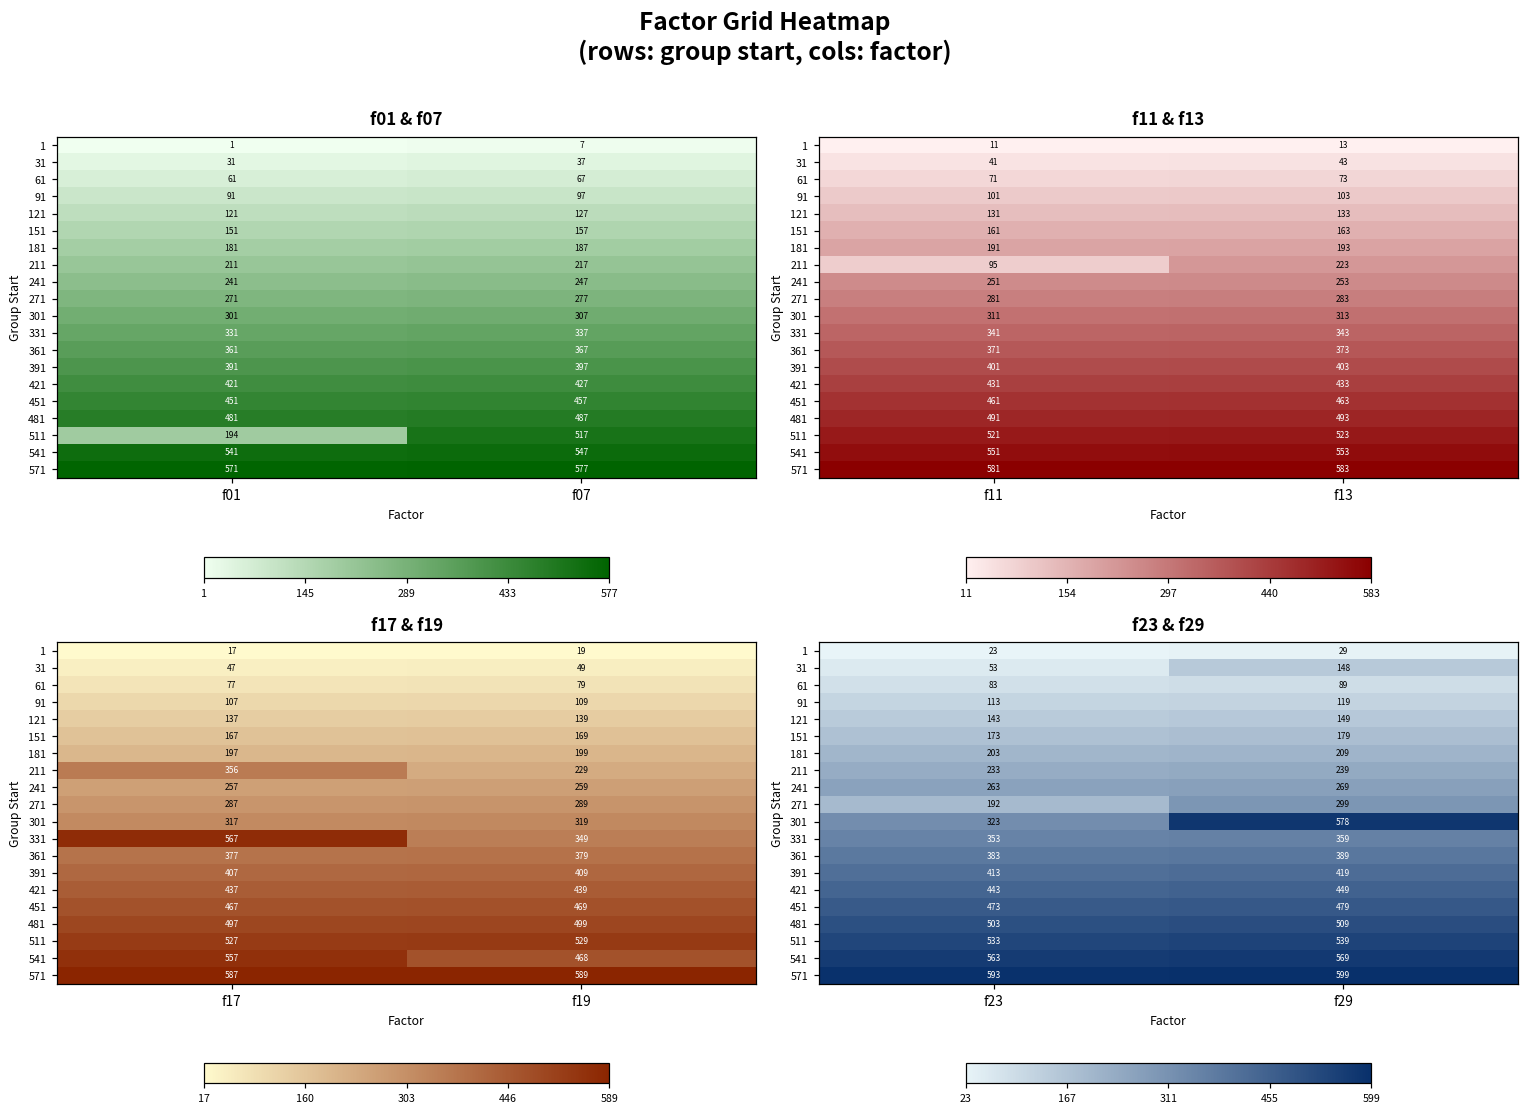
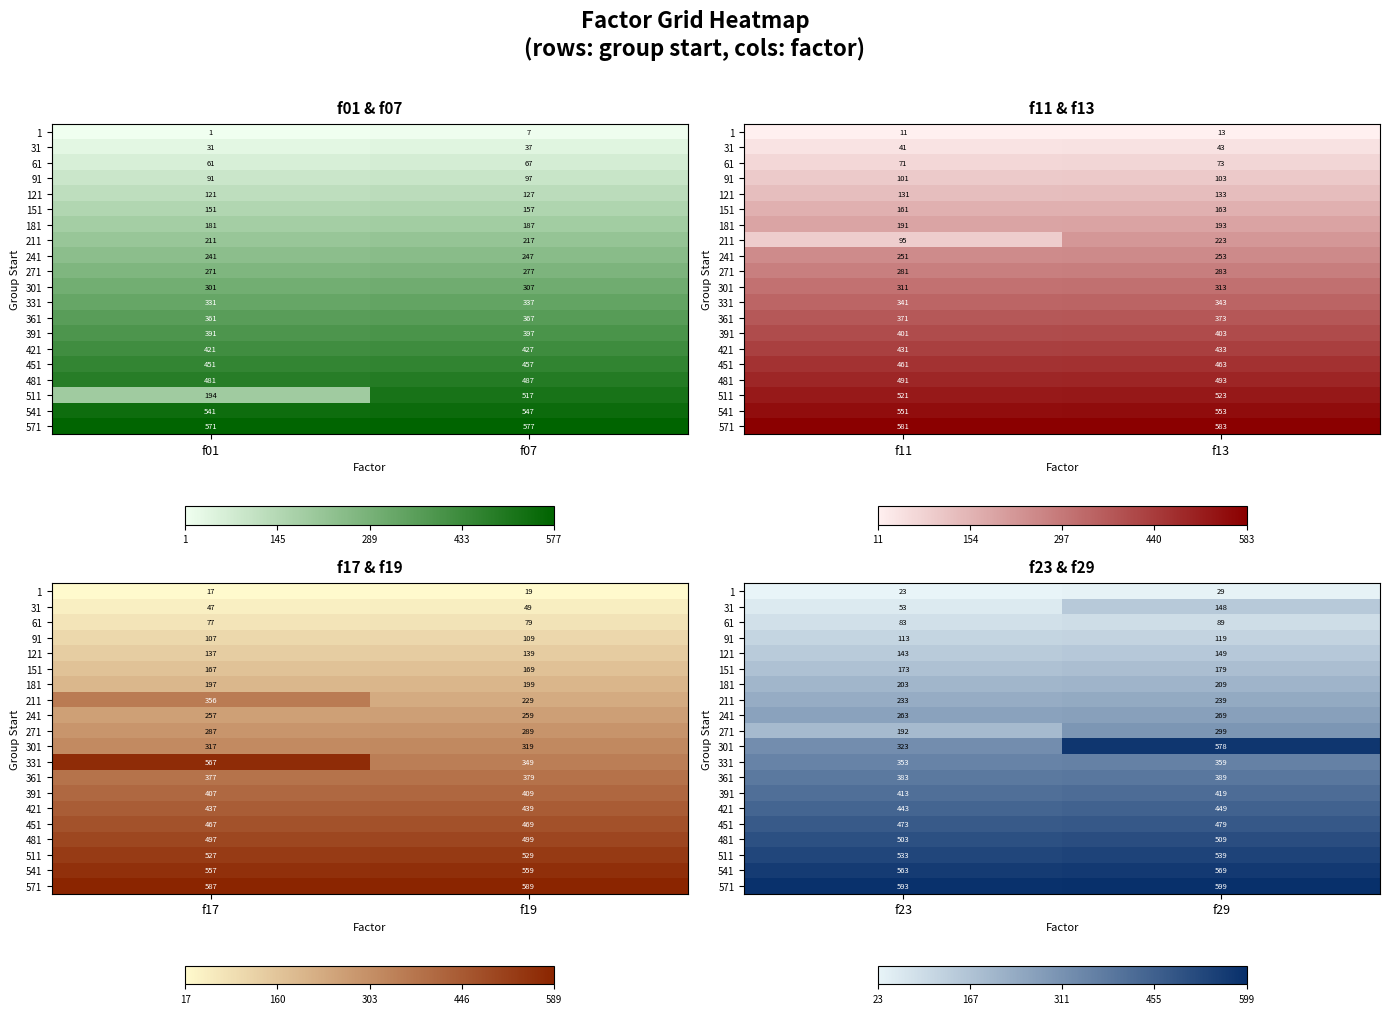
  {
    "f01 & f07": {
      "1": {
        "f01": 1,
        "f07": 7
      },
      "31": {
        "f01": 31,
        "f07": 37
      },
      "61": {
        "f01": 61,
        "f07": 67
      },
      "91": {
        "f01": 91,
        "f07": 97
      },
      "121": {
        "f01": 121,
        "f07": 127
      },
      "151": {
        "f01": 151,
        "f07": 157
      },
      "181": {
        "f01": 181,
        "f07": 187
      },
      "211": {
        "f01": 211,
        "f07": 217
      },
      "241": {
        "f01": 241,
        "f07": 247
      },
      "271": {
        "f01": 271,
        "f07": 277
      },
      "301": {
        "f01": 301,
        "f07": 307
      },
      "331": {
        "f01": 331,
        "f07": 337
      },
      "361": {
        "f01": 361,
        "f07": 367
      },
      "391": {
        "f01": 391,
        "f07": 397
      },
      "421": {
        "f01": 421,
        "f07": 427
      },
      "451": {
        "f01": 451,
        "f07": 457
      },
      "481": {
        "f01": 481,
        "f07": 487
      },
      "511": {
        "f01": 194,
        "f07": 517
      },
      "541": {
        "f01": 541,
        "f07": 547
      },
      "571": {
        "f01": 571,
        "f07": 577
      }
    },
    "f11 & f13": {
      "1": {
        "f11": 11,
        "f13": 13
      },
      "31": {
        "f11": 41,
        "f13": 43
      },
      "61": {
        "f11": 71,
        "f13": 73
      },
      "91": {
        "f11": 101,
        "f13": 103
      },
      "121": {
        "f11": 131,
        "f13": 133
      },
      "151": {
        "f11": 161,
        "f13": 163
      },
      "181": {
        "f11": 191,
        "f13": 193
      },
      "211": {
        "f11": 95,
        "f13": 223
      },
      "241": {
        "f11": 251,
        "f13": 253
      },
      "271": {
        "f11": 281,
        "f13": 283
      },
      "301": {
        "f11": 311,
        "f13": 313
      },
      "331": {
        "f11": 341,
        "f13": 343
      },
      "361": {
        "f11": 371,
        "f13": 373
      },
      "391": {
        "f11": 401,
        "f13": 403
      },
      "421": {
        "f11": 431,
        "f13": 433
      },
      "451": {
        "f11": 461,
        "f13": 463
      },
      "481": {
        "f11": 491,
        "f13": 493
      },
      "511": {
        "f11": 521,
        "f13": 523
      },
      "541": {
        "f11": 551,
        "f13": 553
      },
      "571": {
        "f11": 581,
        "f13": 583
      }
    },
    "f17 & f19": {
      "1": {
        "f17": 17,
        "f19": 19
      },
      "31": {
        "f17": 47,
        "f19": 49
      },
      "61": {
        "f17": 77,
        "f19": 79
      },
      "91": {
        "f17": 107,
        "f19": 109
      },
      "121": {
        "f17": 137,
        "f19": 139
      },
      "151": {
        "f17": 167,
        "f19": 169
      },
      "181": {
        "f17": 197,
        "f19": 199
      },
      "211": {
        "f17": 356,
        "f19": 229
      },
      "241": {
        "f17": 257,
        "f19": 259
      },
      "271": {
        "f17": 287,
        "f19": 289
      },
      "301": {
        "f17": 317,
        "f19": 319
      },
      "331": {
        "f17": 567,
        "f19": 349
      },
      "361": {
        "f17": 377,
        "f19": 379
      },
      "391": {
        "f17": 407,
        "f19": 409
      },
      "421": {
        "f17": 437,
        "f19": 439
      },
      "451": {
        "f17": 467,
        "f19": 469
      },
      "481": {
        "f17": 497,
        "f19": 499
      },
      "511": {
        "f17": 527,
        "f19": 529
      },
      "541": {
        "f17": 557,
-       "f19": 468
+       "f19": 559
      },
      "571": {
        "f17": 587,
        "f19": 589
      }
    },
    "f23 & f29": {
      "1": {
        "f23": 23,
        "f29": 29
      },
      "31": {
        "f23": 53,
        "f29": 148
      },
      "61": {
        "f23": 83,
        "f29": 89
      },
      "91": {
        "f23": 113,
        "f29": 119
      },
      "121": {
        "f23": 143,
        "f29": 149
      },
      "151": {
        "f23": 173,
        "f29": 179
      },
      "181": {
        "f23": 203,
        "f29": 209
      },
      "211": {
        "f23": 233,
        "f29": 239
      },
      "241": {
        "f23": 263,
        "f29": 269
      },
      "271": {
        "f23": 192,
        "f29": 299
      },
      "301": {
        "f23": 323,
        "f29": 578
      },
      "331": {
        "f23": 353,
        "f29": 359
      },
      "361": {
        "f23": 383,
        "f29": 389
      },
      "391": {
        "f23": 413,
        "f29": 419
      },
      "421": {
        "f23": 443,
        "f29": 449
      },
      "451": {
        "f23": 473,
        "f29": 479
      },
      "481": {
        "f23": 503,
        "f29": 509
      },
      "511": {
        "f23": 533,
        "f29": 539
      },
      "541": {
        "f23": 563,
        "f29": 569
      },
      "571": {
        "f23": 593,
        "f29": 599
      }
    }
  }
